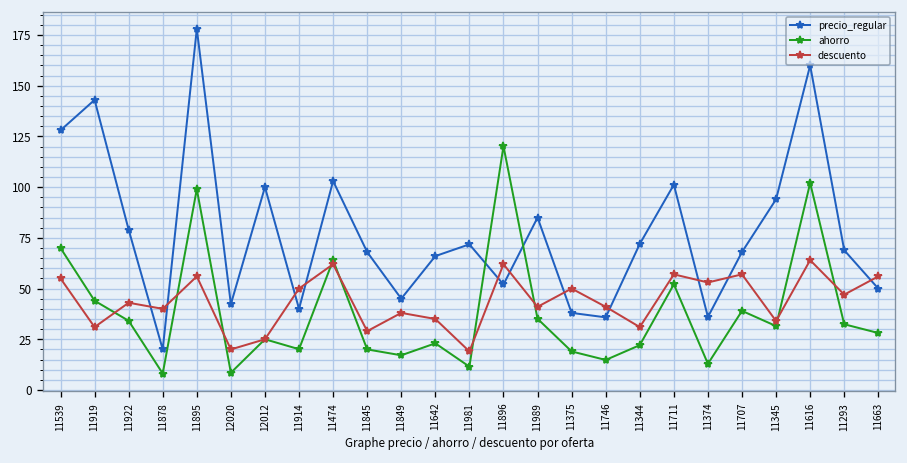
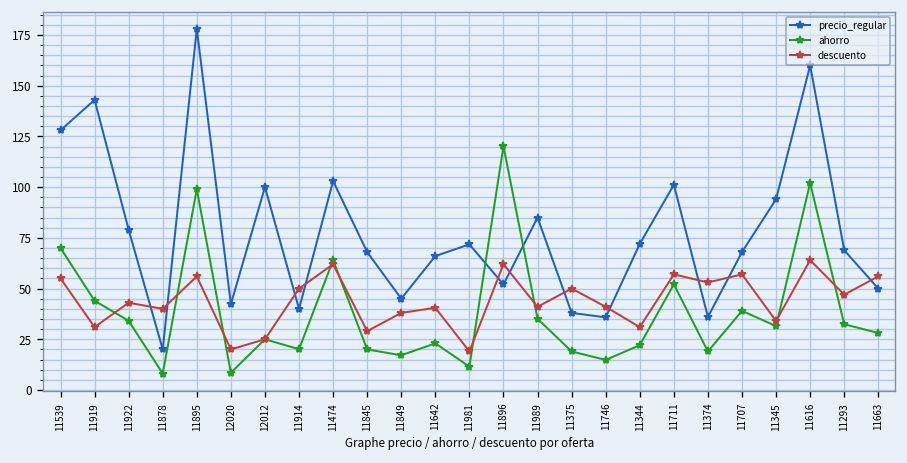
  {
    "precio_regular": {
      "11539": 128,
      "11919": 143,
      "11922": 79,
      "11878": 20,
      "11895": 178,
      "12020": 42,
      "12012": 100,
      "11914": 40,
      "11474": 103,
      "11845": 68,
      "11849": 45,
      "11642": 66,
      "11981": 72,
      "11896": 52,
      "11989": 85,
      "11375": 38,
      "11746": 36,
      "11344": 72,
      "11711": 101,
      "11374": 36,
      "11707": 68,
      "11345": 94,
      "11293": 69,
      "11663": 50
    },
    "ahorro": {
      "11539": 70,
      "11919": 44,
      "11922": 34,
      "11878": 8,
      "11895": 99,
      "12020": 9,
      "11914": 20,
      "11474": 64,
      "11845": 20,
      "11849": 17,
      "11642": 23,
      "11981": 12,
      "11896": 120,
      "11989": 35,
      "11375": 19,
      "11746": 15,
      "11344": 22,
      "11711": 52,
-     "11374": 13,
+     "11374": 19,
      "11707": 39,
      "11345": 32,
      "11616": 102,
      "11293": 32,
      "11663": 28
    },
    "descuento": {
      "11539": 55,
      "11919": 31,
      "11922": 43,
      "11878": 40,
      "11895": 56,
      "12020": 20,
      "11914": 50,
      "11474": 62,
      "11845": 29,
      "11849": 38,
-     "11642": 35,
+     "11642": 41,
      "11981": 19,
      "11896": 62,
      "11989": 41,
      "11375": 50,
      "11746": 41,
      "11344": 31,
      "11711": 57,
      "11374": 53,
      "11707": 57,
      "11345": 34,
      "11616": 64,
      "11293": 47,
      "11663": 56
    }
  }
